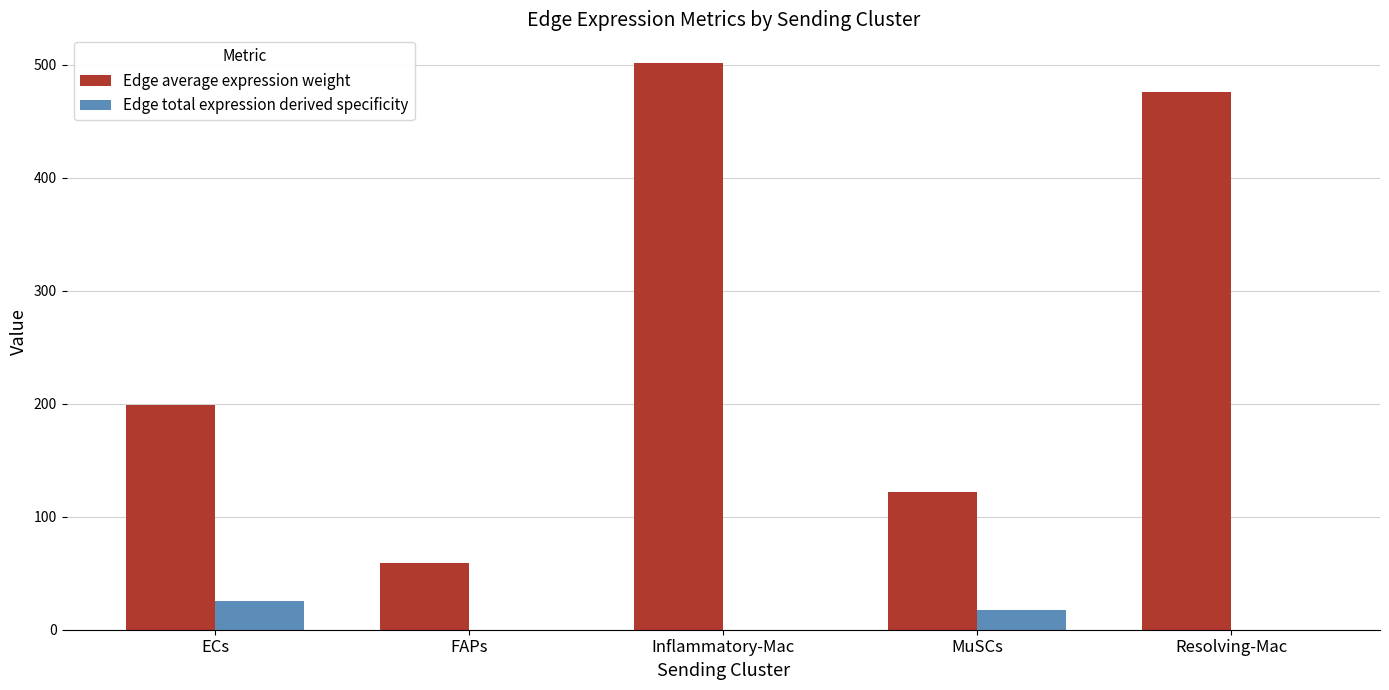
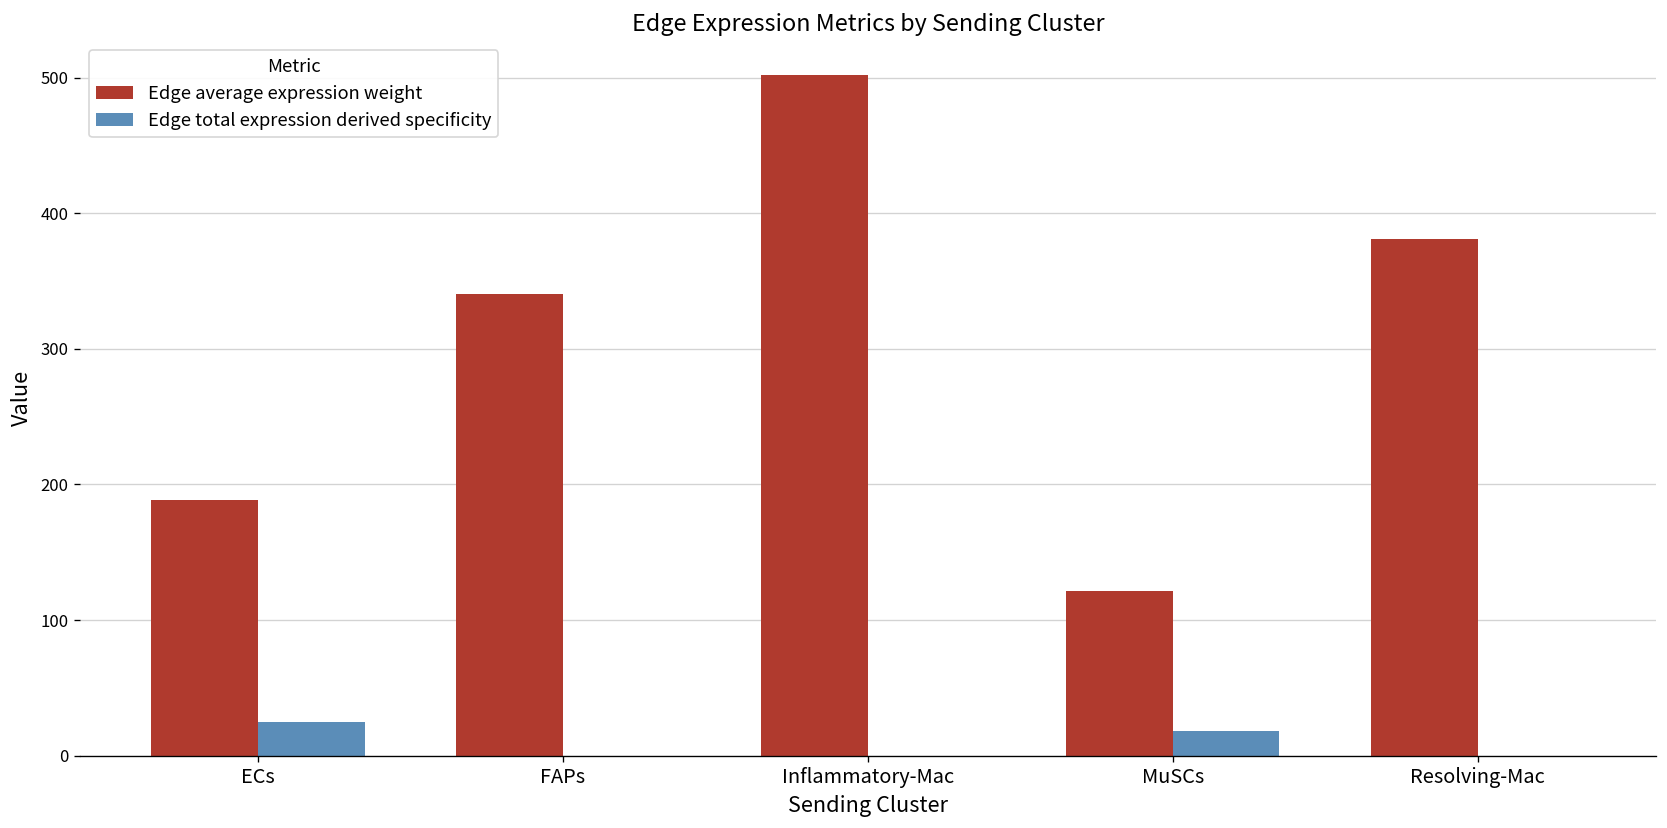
  {
    "Edge average expression weight": {
-     "ECs": 199,
-     "FAPs": 59,
+     "ECs": 189,
+     "FAPs": 341,
      "Inflammatory-Mac": 502,
      "MuSCs": 122,
-     "Resolving-Mac": 476
+     "Resolving-Mac": 381
    },
    "Edge total expression derived specificity": {
      "ECs": 25,
      "MuSCs": 18
    }
  }
